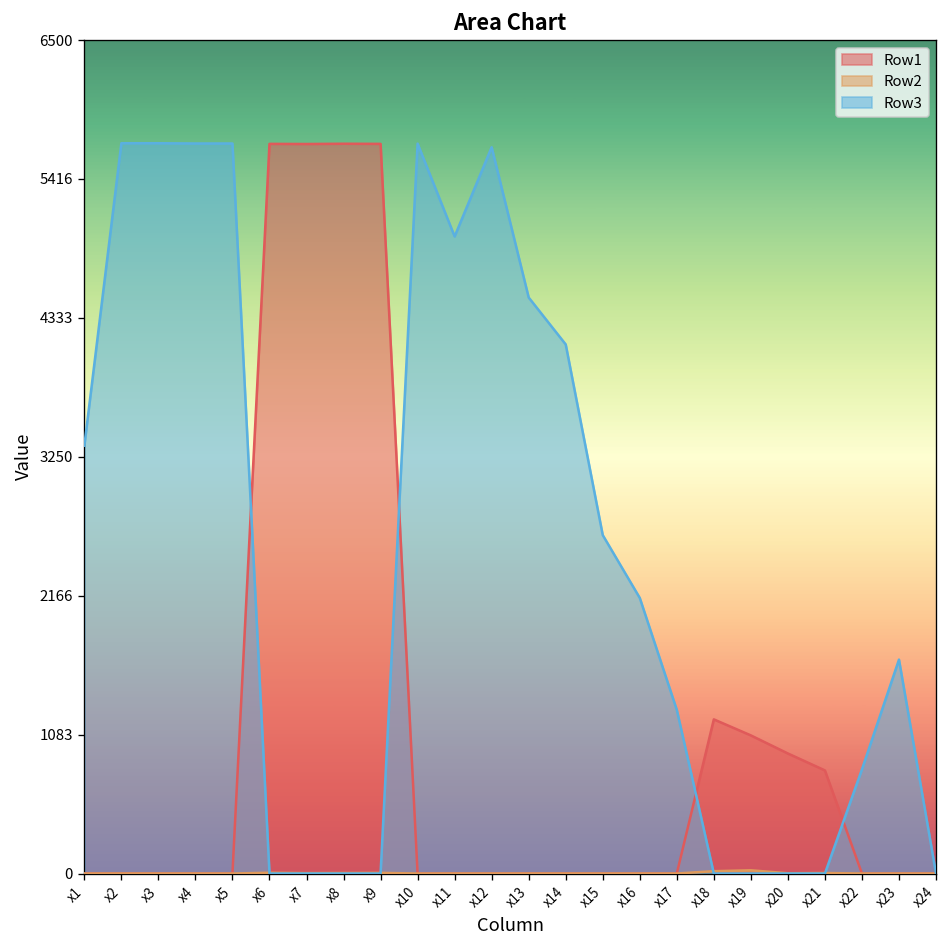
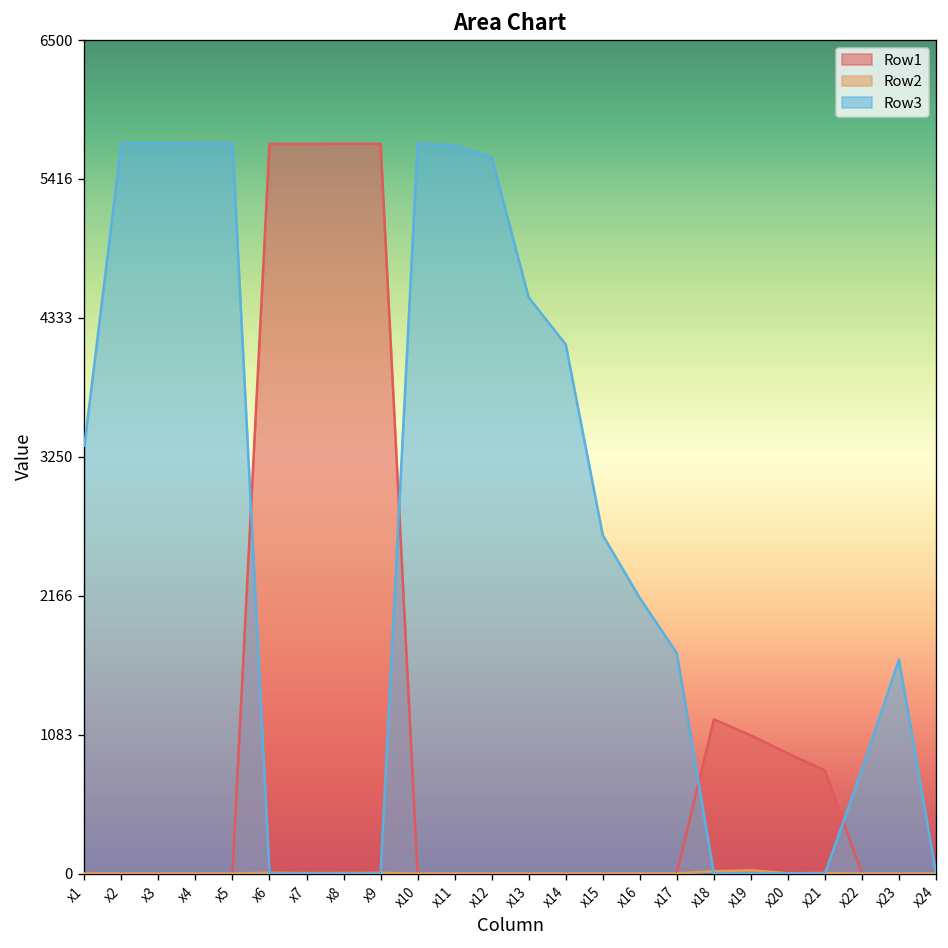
  {
    "Row3": {
      "x1": 3340,
      "x2": 5700,
      "x3": 5700,
      "x4": 5690,
      "x5": 5690,
      "x10": 5690,
-     "x11": 4970,
-     "x12": 5660,
+     "x11": 5680,
+     "x12": 5580,
      "x13": 4490,
      "x14": 4130,
      "x15": 2640,
      "x16": 2150,
-     "x17": 1280,
+     "x17": 1720,
      "x19": 0,
      "x22": 810,
      "x23": 1670
    }
  }
